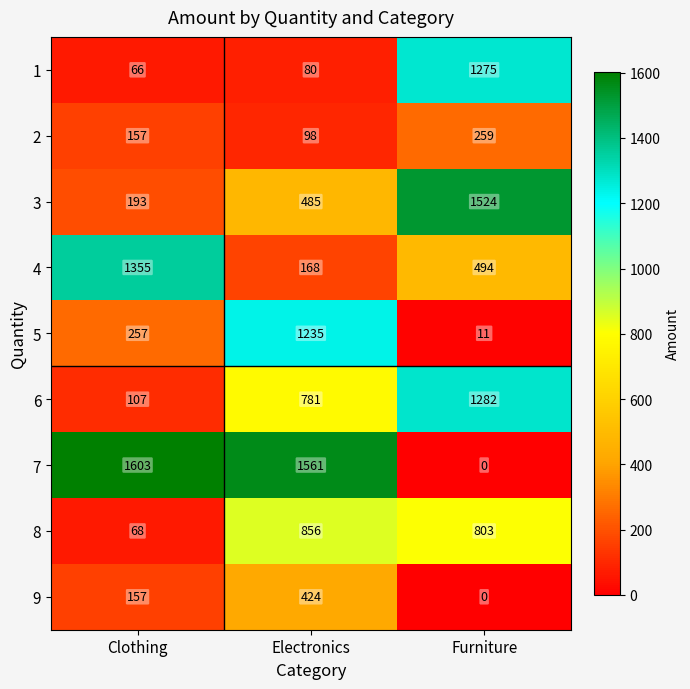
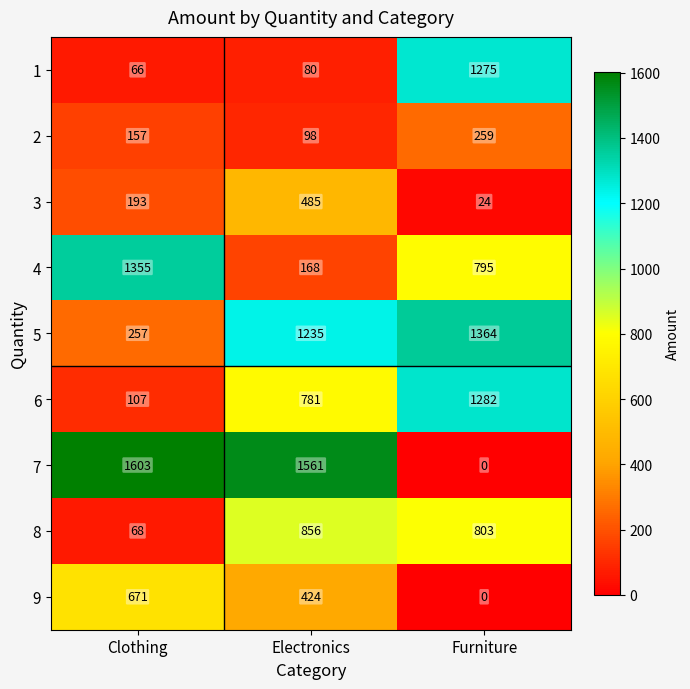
  {
    "3": {
-     "Furniture": 1524
+     "Furniture": 24
    },
    "4": {
-     "Furniture": 494
+     "Furniture": 795
    },
    "5": {
-     "Furniture": 11
+     "Furniture": 1364
    },
    "9": {
-     "Clothing": 157
+     "Clothing": 671
    }
  }
